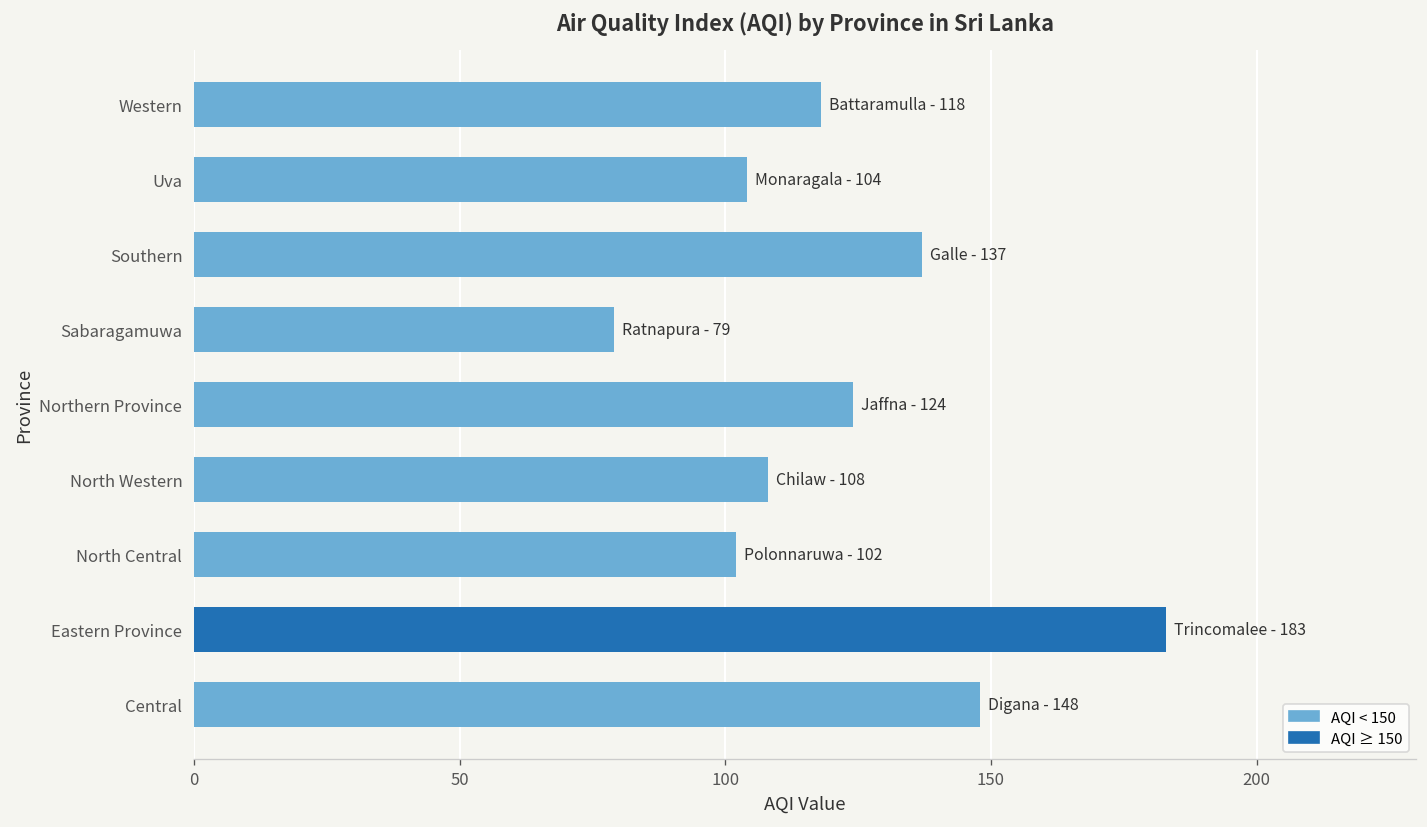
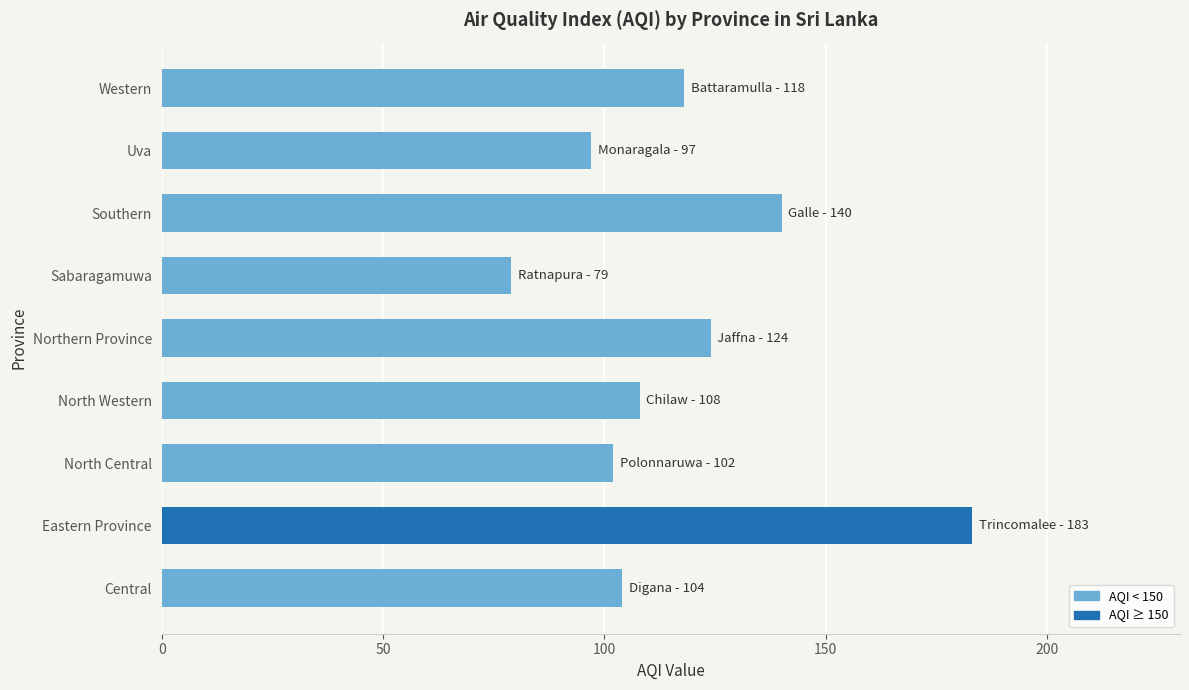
  {
    "Western": 118,
-   "Uva": 104,
-   "Southern": 137,
+   "Uva": 97,
+   "Southern": 140,
    "Sabaragamuwa": 79,
    "Northern Province": 124,
    "North Western": 108,
    "North Central": 102,
    "Eastern Province": 183,
-   "Central": 148
+   "Central": 104
  }
